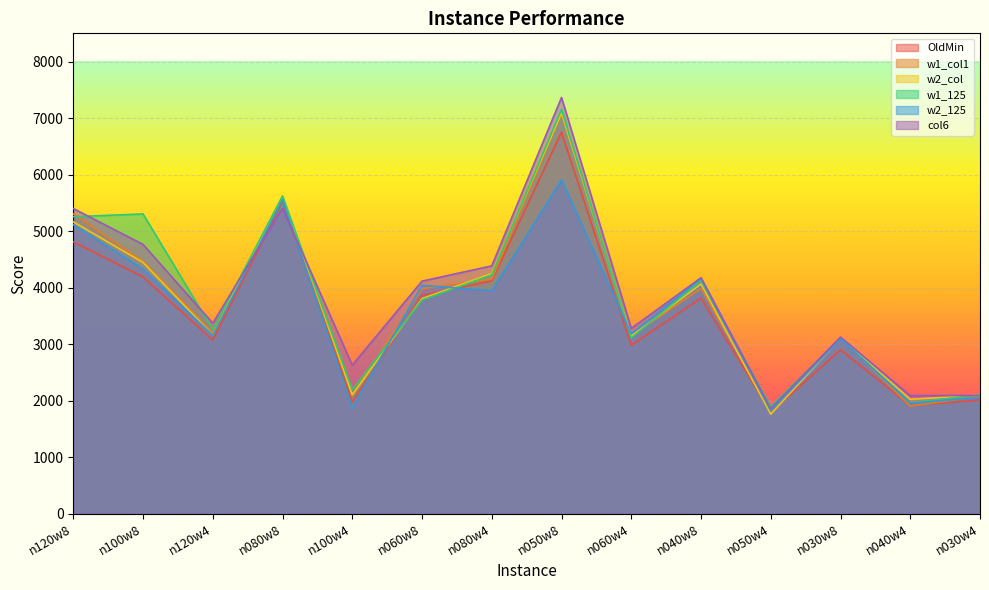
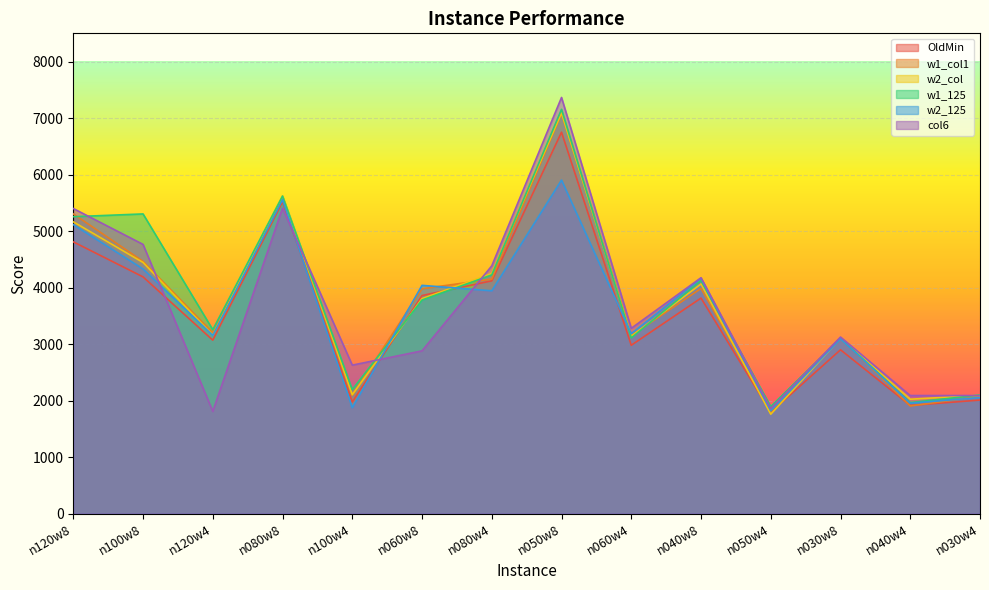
  {
    "w1_125": {
      "n120w8": 5300,
      "n100w8": 5300,
      "n120w4": 3300,
      "n100w4": 2200,
      "n050w8": 7200
    },
    "w2_125": {
      "n120w8": 5100,
      "n100w8": 4300,
      "n100w4": 1900,
      "n060w8": 4000,
      "n080w4": 3900,
      "n050w8": 5900
    },
    "col6": {
      "n120w8": 5400,
      "n100w8": 4800,
-     "n120w4": 3400,
+     "n120w4": 1800,
      "n080w8": 5400,
      "n100w4": 2600,
-     "n060w8": 4100,
+     "n060w8": 2900,
      "n080w4": 4400,
      "n050w8": 7400,
      "n060w4": 3300,
      "n040w4": 2100
    }
  }
